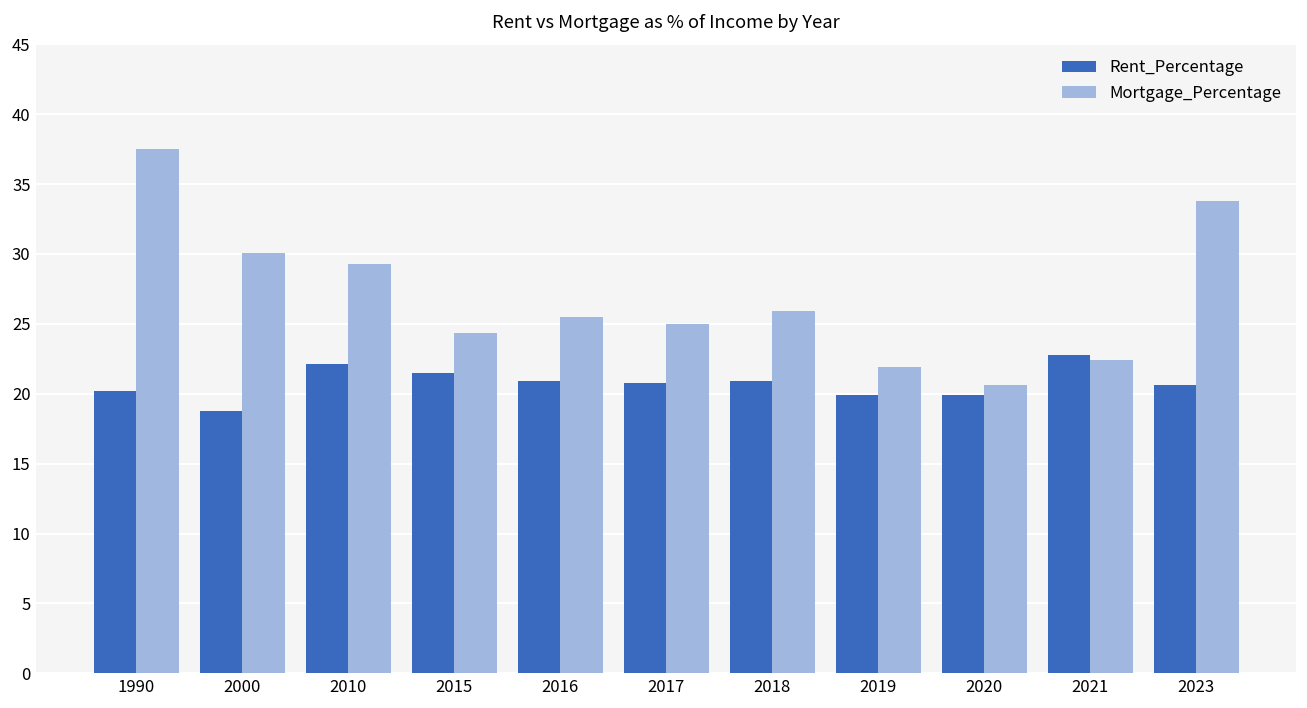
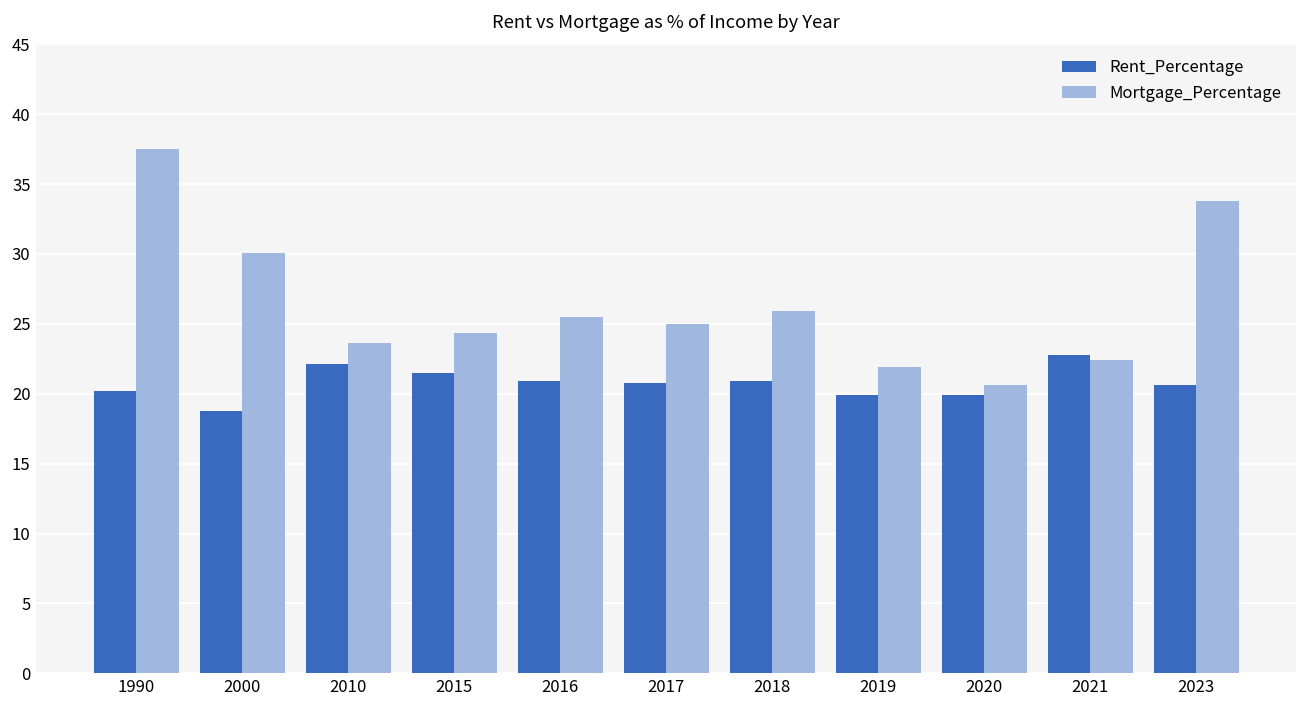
  {
    "Rent_Percentage": {
      "1990": 20.2,
      "2000": 18.8,
      "2010": 22.1,
      "2015": 21.5,
      "2016": 20.9,
      "2017": 20.8,
      "2018": 20.9,
      "2019": 19.9,
      "2020": 19.9,
      "2021": 22.8,
      "2023": 20.6
    },
    "Mortgage_Percentage": {
      "1990": 37.5,
      "2000": 30.1,
-     "2010": 29.3,
+     "2010": 23.7,
      "2015": 24.4,
      "2016": 25.5,
      "2017": 25.0,
      "2018": 25.9,
      "2019": 21.9,
      "2020": 20.6,
      "2021": 22.4,
      "2023": 33.8
    }
  }
